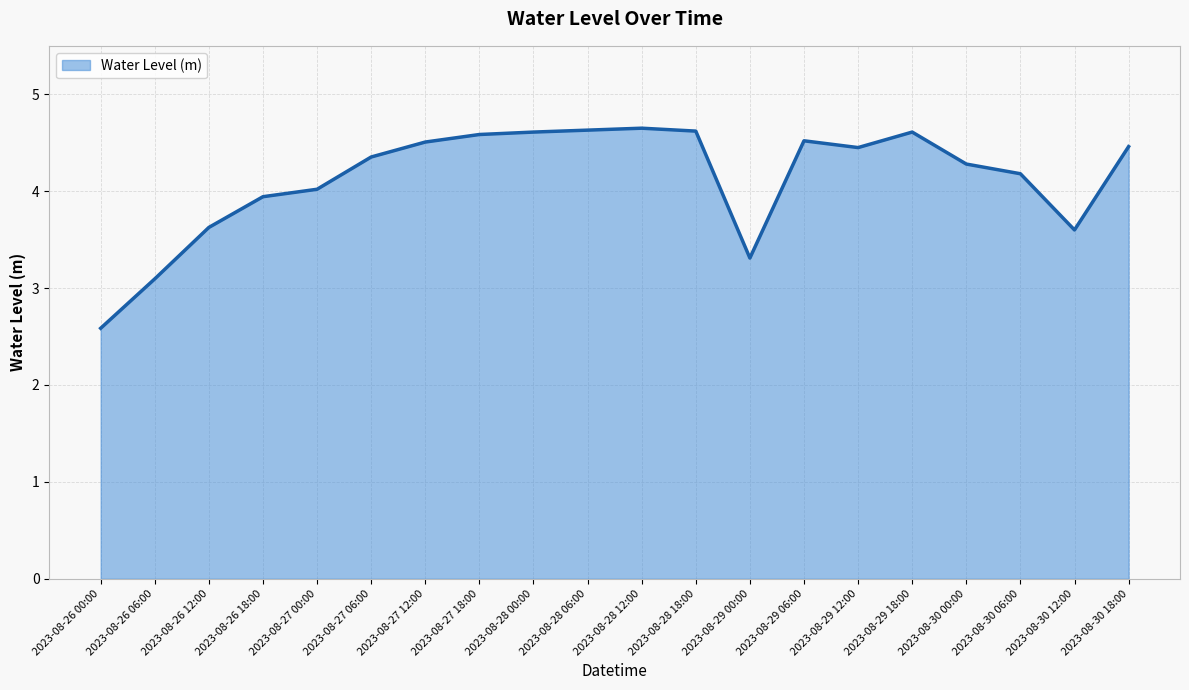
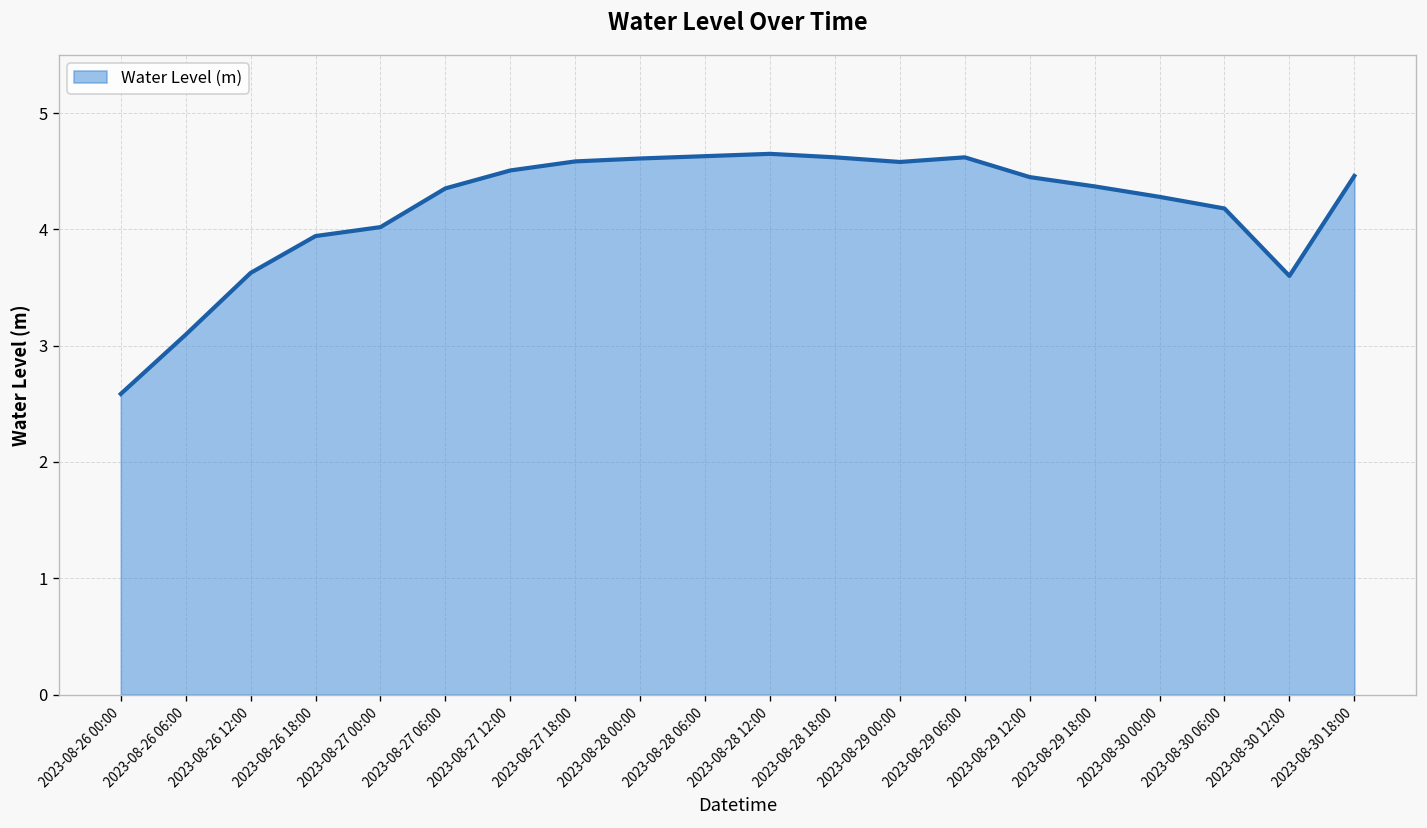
  {
    "2023-08-26 00:00": 2.6,
    "2023-08-26 06:00": 3.1,
    "2023-08-26 12:00": 3.6,
    "2023-08-26 18:00": 3.9,
    "2023-08-27 00:00": 4.0,
    "2023-08-27 06:00": 4.4,
    "2023-08-27 12:00": 4.5,
    "2023-08-27 18:00": 4.6,
    "2023-08-28 00:00": 4.6,
    "2023-08-28 06:00": 4.6,
    "2023-08-28 12:00": 4.7,
    "2023-08-28 18:00": 4.6,
-   "2023-08-29 00:00": 3.3,
-   "2023-08-29 06:00": 4.5,
+   "2023-08-29 00:00": 4.6,
+   "2023-08-29 06:00": 4.6,
    "2023-08-29 12:00": 4.5,
-   "2023-08-29 18:00": 4.6,
+   "2023-08-29 18:00": 4.4,
    "2023-08-30 00:00": 4.3,
    "2023-08-30 06:00": 4.2,
    "2023-08-30 12:00": 3.6,
    "2023-08-30 18:00": 4.5
  }
